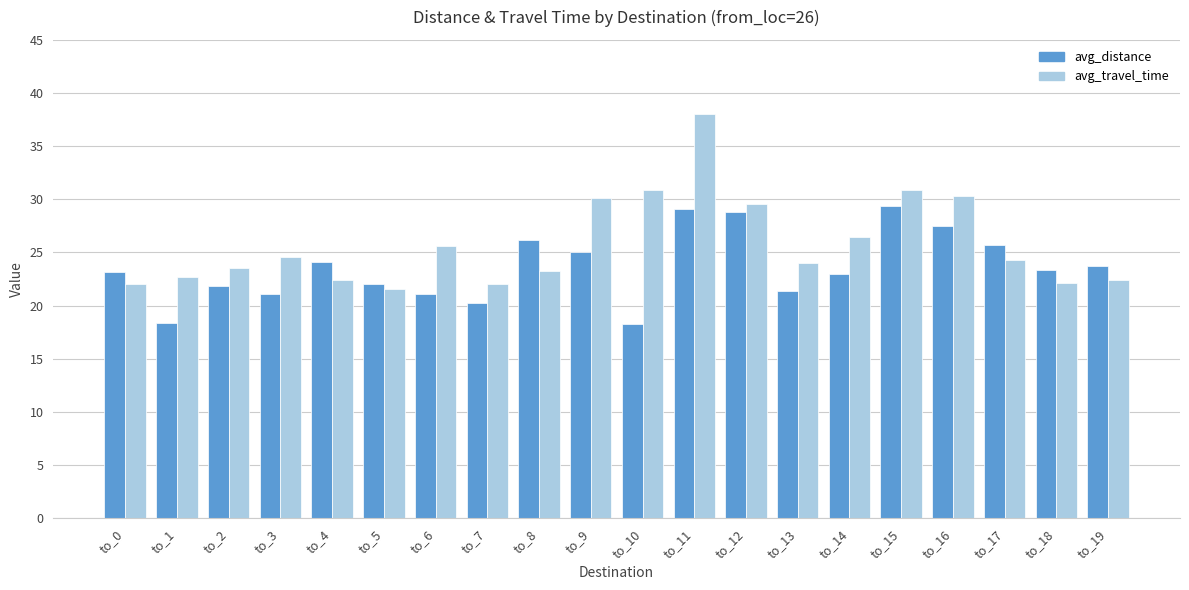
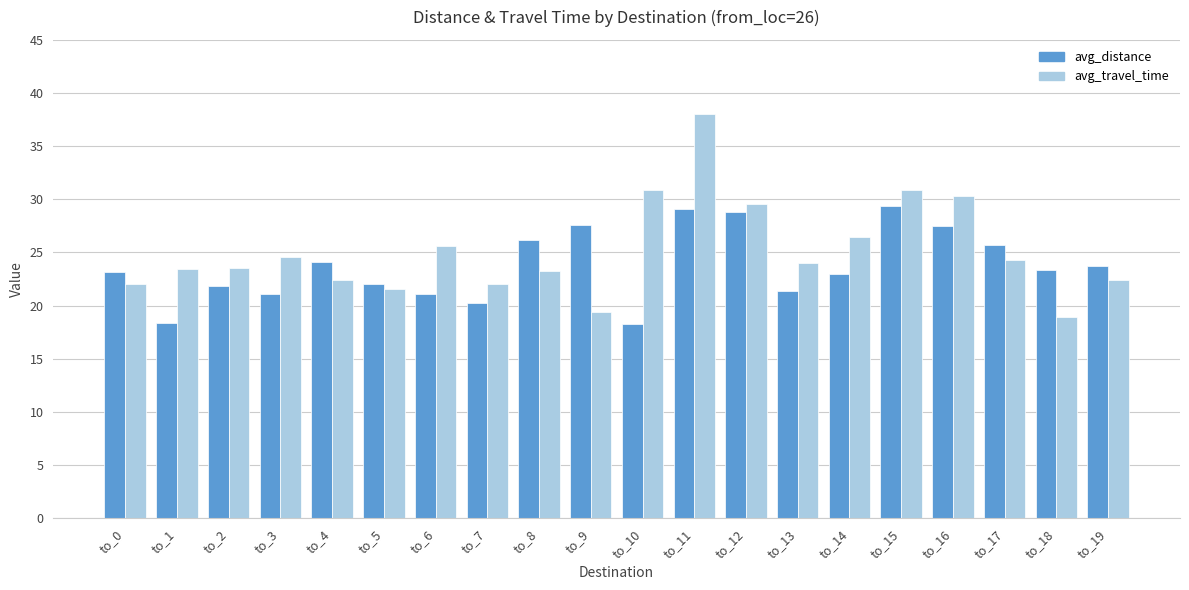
  {
    "avg_distance": {
      "to_0": 23.2,
      "to_1": 18.3,
      "to_2": 21.8,
      "to_3": 21.1,
      "to_4": 24.1,
      "to_5": 22.1,
      "to_6": 21.1,
      "to_7": 20.2,
      "to_8": 26.2,
-     "to_9": 25.1,
+     "to_9": 27.6,
      "to_10": 18.3,
      "to_11": 29.1,
      "to_12": 28.8,
      "to_13": 21.4,
      "to_14": 22.9,
      "to_15": 29.3,
      "to_16": 27.5,
      "to_17": 25.7,
      "to_18": 23.3,
      "to_19": 23.7
    },
    "avg_travel_time": {
      "to_0": 22.0,
-     "to_1": 22.7,
+     "to_1": 23.5,
      "to_2": 23.5,
      "to_3": 24.6,
      "to_4": 22.4,
      "to_5": 21.6,
      "to_6": 25.6,
      "to_7": 22.0,
      "to_8": 23.2,
-     "to_9": 30.1,
+     "to_9": 19.4,
      "to_10": 30.9,
      "to_11": 38.0,
      "to_12": 29.5,
      "to_13": 24.0,
      "to_14": 26.4,
      "to_15": 30.8,
      "to_16": 30.3,
      "to_17": 24.3,
-     "to_18": 22.1,
+     "to_18": 18.9,
      "to_19": 22.4
    }
  }
